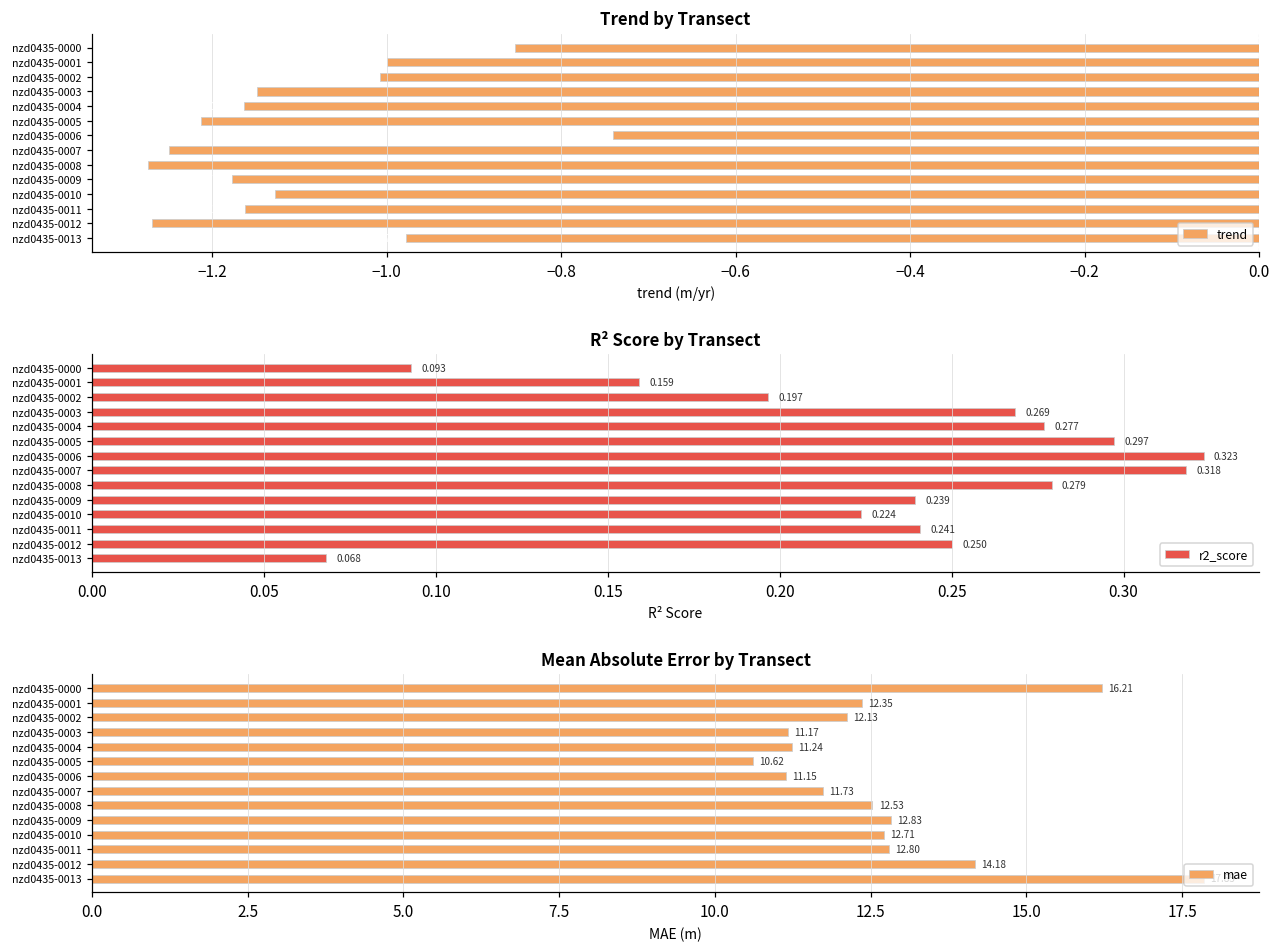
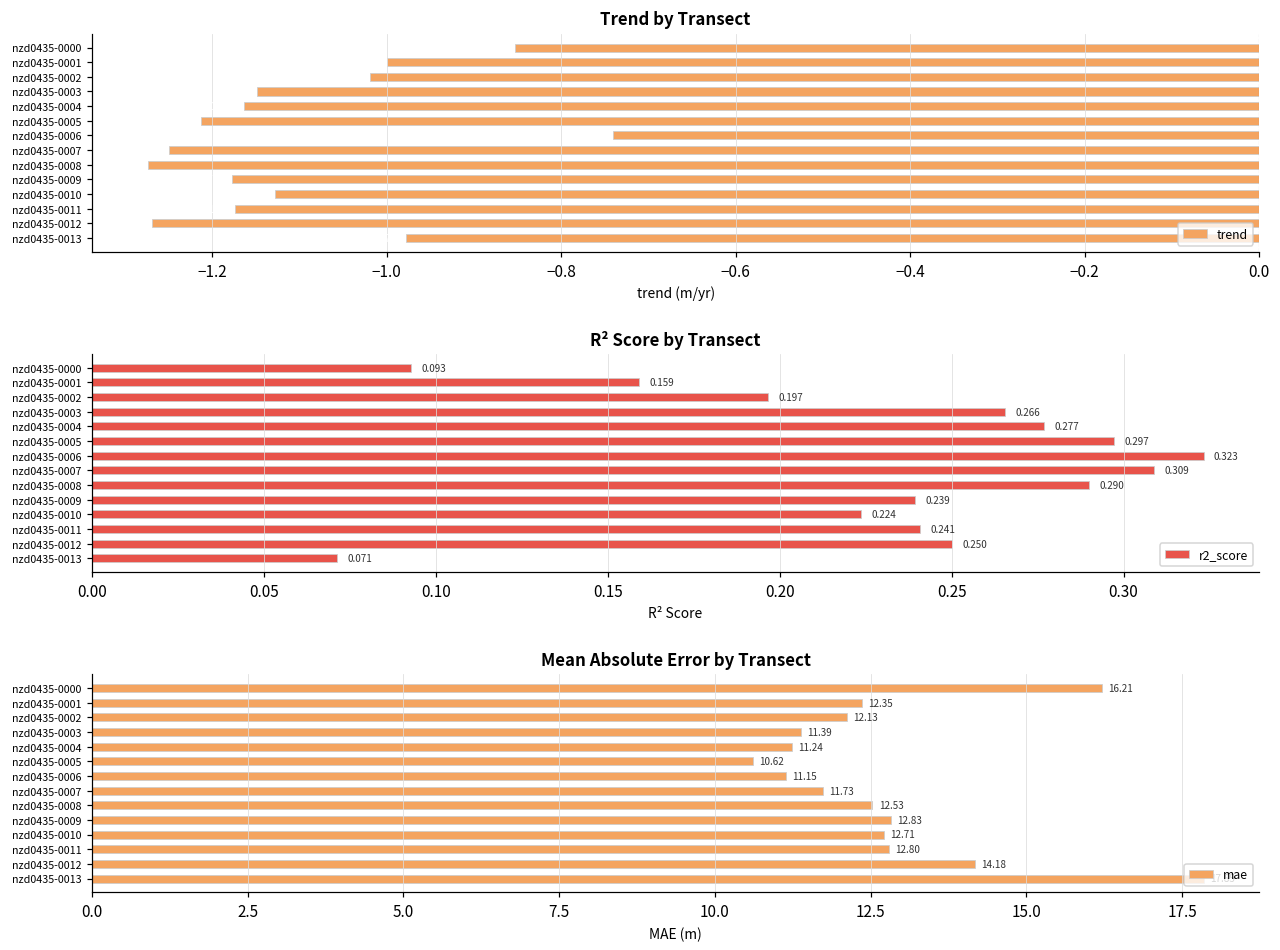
  {
    "Trend by Transect": {
      "nzd0435-0000": -0.85,
      "nzd0435-0001": -1.00,
-     "nzd0435-0002": -1.01,
+     "nzd0435-0002": -1.02,
      "nzd0435-0003": -1.15,
      "nzd0435-0004": -1.16,
      "nzd0435-0005": -1.21,
      "nzd0435-0006": -0.74,
      "nzd0435-0007": -1.25,
      "nzd0435-0008": -1.27,
      "nzd0435-0009": -1.18,
      "nzd0435-0010": -1.13,
-     "nzd0435-0011": -1.16,
+     "nzd0435-0011": -1.17,
      "nzd0435-0012": -1.27,
      "nzd0435-0013": -0.98
    },
    "R² Score by Transect": {
      "nzd0435-0000": 0.093,
      "nzd0435-0001": 0.159,
      "nzd0435-0002": 0.197,
-     "nzd0435-0003": 0.269,
+     "nzd0435-0003": 0.266,
      "nzd0435-0004": 0.277,
      "nzd0435-0005": 0.297,
      "nzd0435-0006": 0.323,
-     "nzd0435-0007": 0.318,
-     "nzd0435-0008": 0.279,
+     "nzd0435-0007": 0.309,
+     "nzd0435-0008": 0.290,
      "nzd0435-0009": 0.239,
      "nzd0435-0010": 0.224,
      "nzd0435-0011": 0.241,
      "nzd0435-0012": 0.250,
-     "nzd0435-0013": 0.068
+     "nzd0435-0013": 0.071
    },
    "Mean Absolute Error by Transect": {
      "nzd0435-0000": 16.21,
      "nzd0435-0001": 12.35,
      "nzd0435-0002": 12.13,
-     "nzd0435-0003": 11.17,
+     "nzd0435-0003": 11.39,
      "nzd0435-0004": 11.24,
      "nzd0435-0005": 10.62,
      "nzd0435-0006": 11.15,
      "nzd0435-0007": 11.73,
      "nzd0435-0008": 12.53,
      "nzd0435-0009": 12.83,
      "nzd0435-0010": 12.71,
      "nzd0435-0011": 12.80,
      "nzd0435-0012": 14.18
    }
  }
